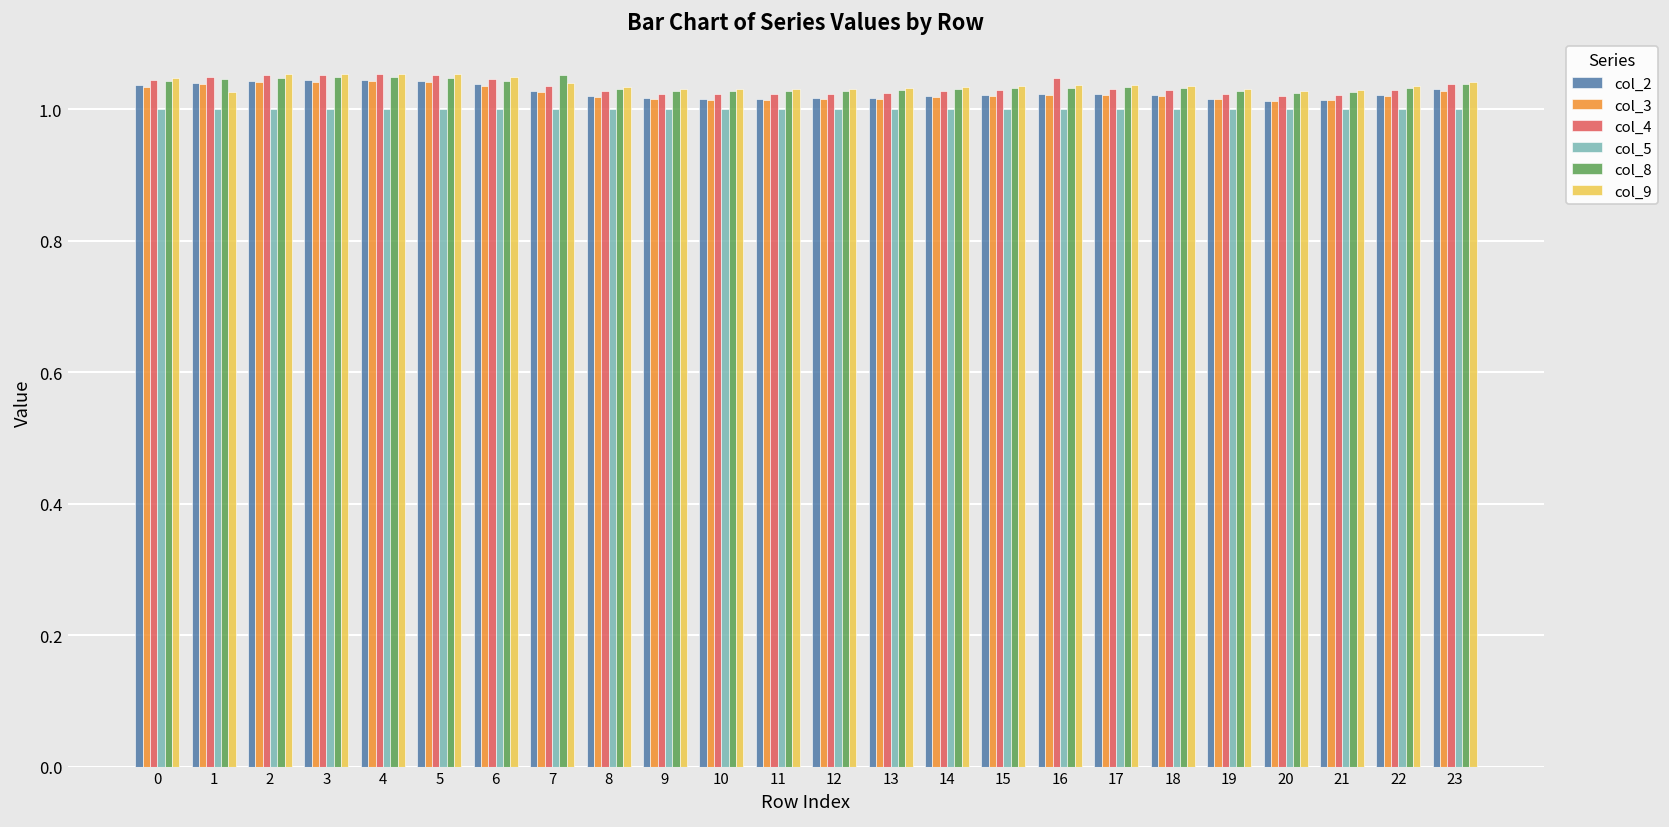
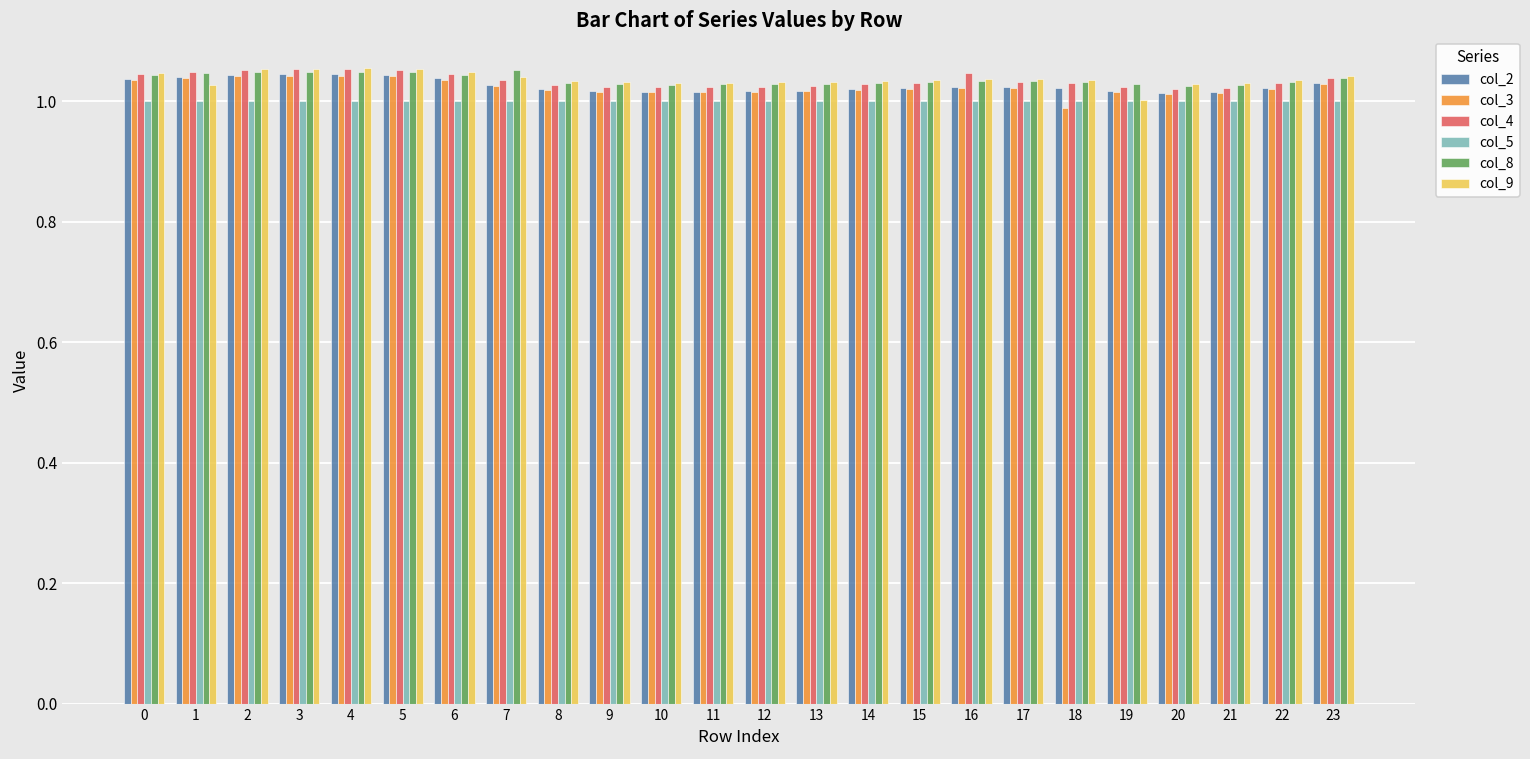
  {
    "col_2": {
      "0": 1.04,
      "1": 1.04,
      "2": 1.04,
      "3": 1.04,
      "4": 1.04,
      "5": 1.04,
      "6": 1.04,
      "7": 1.03,
      "8": 1.02,
      "9": 1.02,
      "10": 1.02,
      "11": 1.02,
      "12": 1.02,
      "13": 1.02,
      "14": 1.02,
      "15": 1.02,
      "16": 1.02,
      "17": 1.02,
      "18": 1.02,
      "19": 1.02,
      "20": 1.01,
      "21": 1.01,
      "22": 1.02,
      "23": 1.03
    },
    "col_3": {
      "0": 1.03,
      "1": 1.04,
      "2": 1.04,
      "3": 1.04,
      "4": 1.04,
      "5": 1.04,
      "6": 1.04,
      "7": 1.03,
      "8": 1.02,
      "9": 1.02,
      "10": 1.01,
      "11": 1.01,
      "12": 1.02,
      "13": 1.02,
      "14": 1.02,
      "15": 1.02,
      "16": 1.02,
      "17": 1.02,
-     "18": 1.02,
+     "18": 0.99,
      "19": 1.02,
      "20": 1.01,
      "21": 1.01,
      "22": 1.02,
      "23": 1.03
    },
    "col_4": {
      "0": 1.04,
      "1": 1.05,
      "2": 1.05,
      "3": 1.05,
      "4": 1.05,
      "5": 1.05,
      "6": 1.05,
      "7": 1.03,
      "8": 1.03,
      "9": 1.02,
      "10": 1.02,
      "11": 1.02,
      "12": 1.02,
      "13": 1.02,
      "14": 1.03,
      "15": 1.03,
      "16": 1.05,
      "17": 1.03,
      "18": 1.03,
      "19": 1.02,
      "20": 1.02,
      "21": 1.02,
      "22": 1.03,
      "23": 1.04
    },
    "col_5": {
      "0": 1.00,
      "1": 1.00,
      "2": 1.00,
      "3": 1.00,
      "4": 1.00,
      "5": 1.00,
      "6": 1.00,
      "7": 1.00,
      "8": 1.00,
      "9": 1.00,
      "10": 1.00,
      "11": 1.00,
      "12": 1.00,
      "13": 1.00,
      "14": 1.00,
      "15": 1.00,
      "16": 1.00,
      "17": 1.00,
      "18": 1.00,
      "19": 1.00,
      "20": 1.00,
      "21": 1.00,
      "22": 1.00,
      "23": 1.00
    },
    "col_8": {
      "0": 1.04,
      "1": 1.05,
      "2": 1.05,
      "3": 1.05,
      "4": 1.05,
      "5": 1.05,
      "6": 1.04,
      "7": 1.05,
      "8": 1.03,
      "9": 1.03,
      "10": 1.03,
      "11": 1.03,
      "12": 1.03,
      "13": 1.03,
      "14": 1.03,
      "15": 1.03,
      "16": 1.03,
      "17": 1.03,
      "18": 1.03,
      "19": 1.03,
      "20": 1.03,
      "21": 1.03,
      "22": 1.03,
      "23": 1.04
    },
    "col_9": {
      "0": 1.05,
      "1": 1.03,
      "2": 1.05,
      "3": 1.05,
      "4": 1.05,
      "5": 1.05,
      "6": 1.05,
      "7": 1.04,
      "8": 1.03,
      "9": 1.03,
      "10": 1.03,
      "11": 1.03,
      "12": 1.03,
      "13": 1.03,
      "14": 1.03,
      "15": 1.04,
      "16": 1.04,
      "17": 1.04,
      "18": 1.04,
-     "19": 1.03,
+     "19": 1.00,
      "20": 1.03,
      "21": 1.03,
      "22": 1.04,
      "23": 1.04
    }
  }
